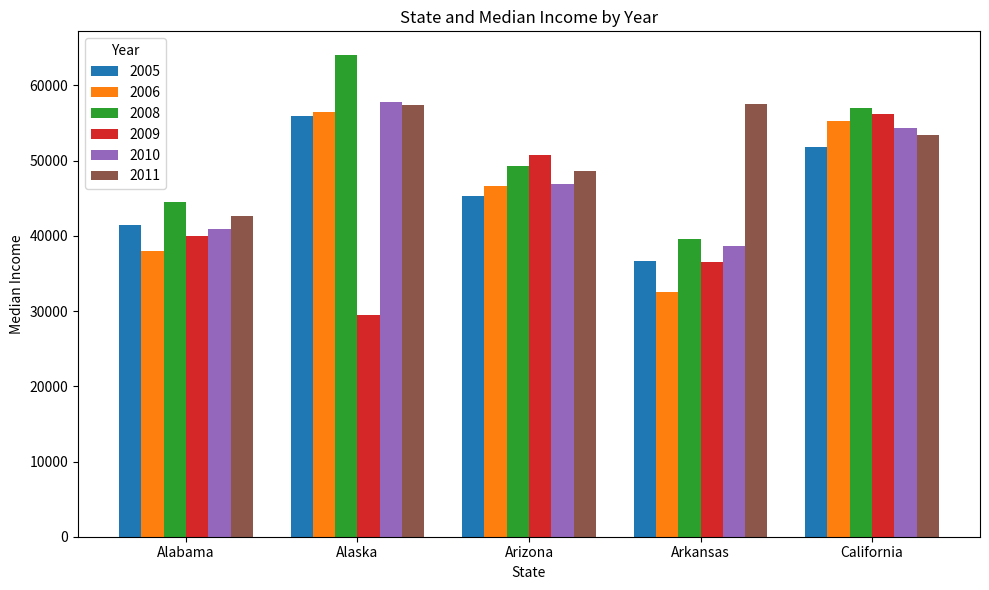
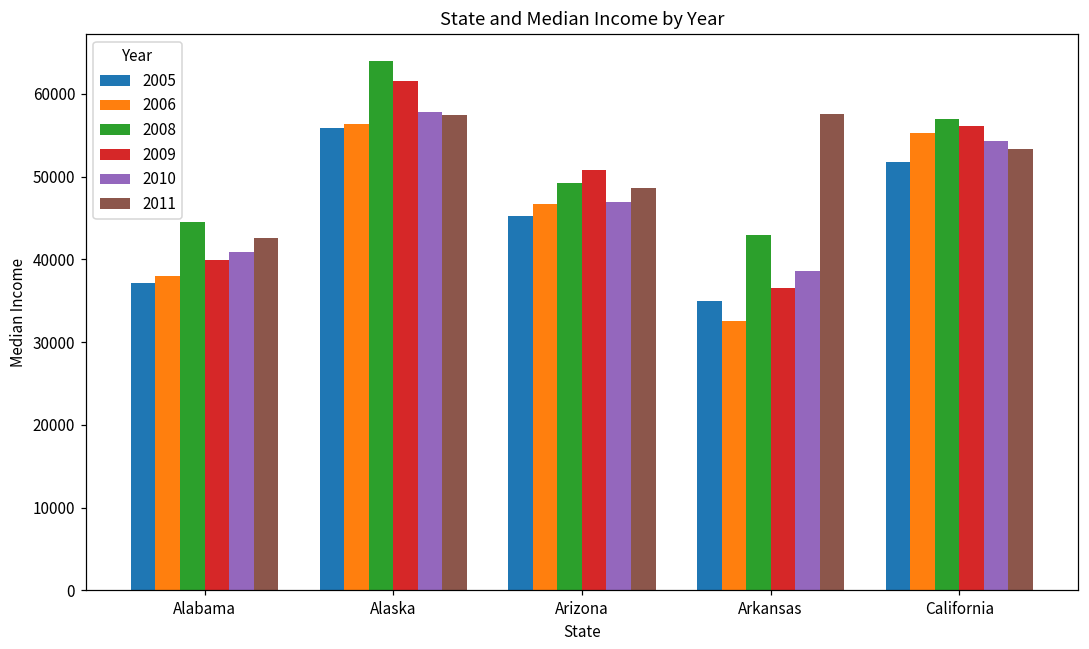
  {
    "2005": {
-     "Alabama": 41000,
+     "Alabama": 37000,
      "Alaska": 56000,
      "Arizona": 45000,
-     "Arkansas": 37000,
+     "Arkansas": 35000,
      "California": 52000
    },
    "2006": {
      "Alabama": 38000,
      "Alaska": 56000,
      "Arizona": 47000,
      "Arkansas": 33000,
      "California": 55000
    },
    "2008": {
      "Alabama": 44000,
      "Alaska": 64000,
      "Arizona": 49000,
-     "Arkansas": 40000,
+     "Arkansas": 43000,
      "California": 57000
    },
    "2009": {
      "Alabama": 40000,
-     "Alaska": 30000,
+     "Alaska": 62000,
      "Arizona": 51000,
      "Arkansas": 37000,
      "California": 56000
    },
    "2010": {
      "Alabama": 41000,
      "Alaska": 58000,
      "Arizona": 47000,
      "Arkansas": 39000,
      "California": 54000
    },
    "2011": {
      "Alabama": 43000,
      "Alaska": 57000,
      "Arizona": 49000,
      "Arkansas": 58000,
      "California": 53000
    }
  }
